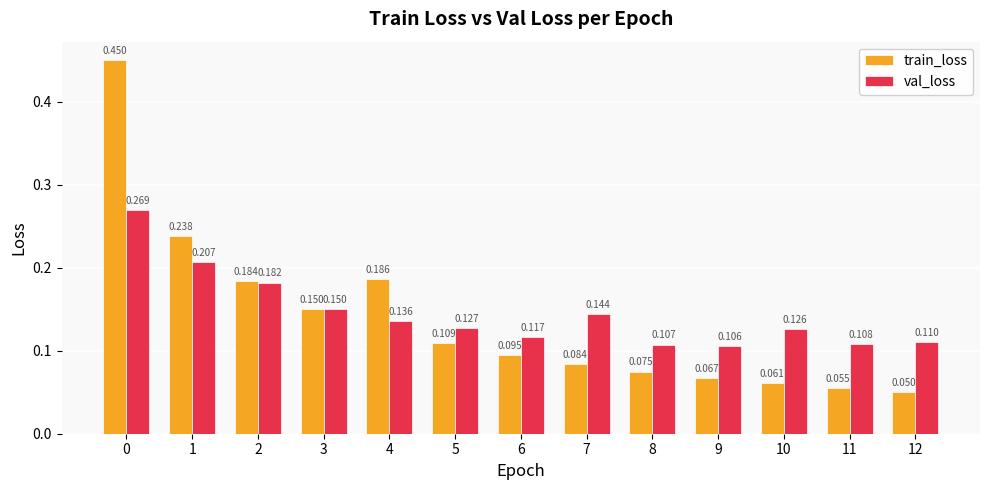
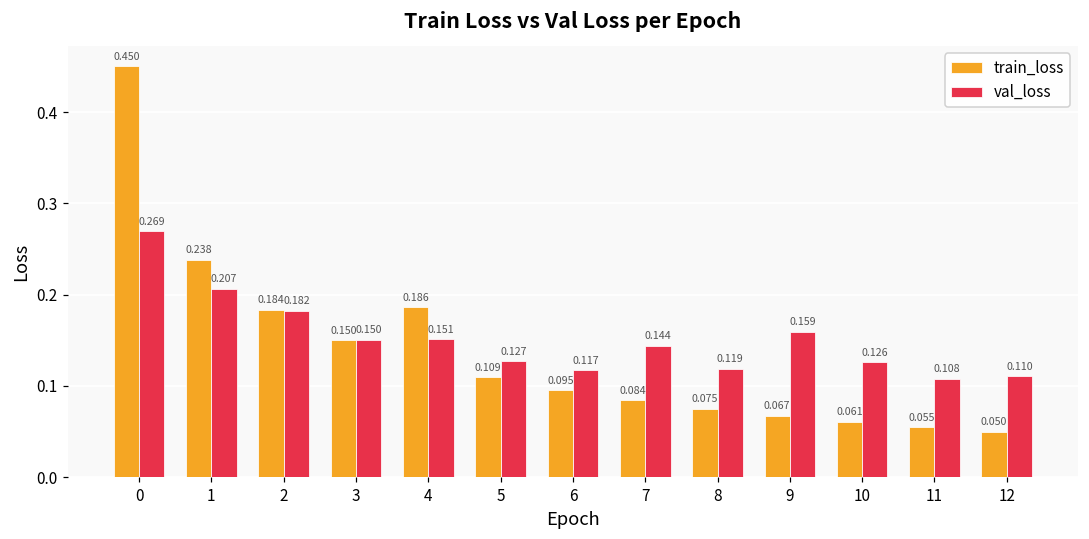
  {
    "train_loss": {
      "0": 0.450,
      "1": 0.238,
      "2": 0.184,
      "3": 0.150,
      "4": 0.186,
      "5": 0.109,
      "6": 0.095,
      "7": 0.084,
      "8": 0.075,
      "9": 0.067,
      "10": 0.061,
      "11": 0.055,
      "12": 0.050
    },
    "val_loss": {
      "0": 0.269,
      "1": 0.207,
      "2": 0.182,
      "3": 0.150,
-     "4": 0.136,
+     "4": 0.151,
      "5": 0.127,
      "6": 0.117,
      "7": 0.144,
-     "8": 0.107,
-     "9": 0.106,
+     "8": 0.119,
+     "9": 0.159,
      "10": 0.126,
      "11": 0.108,
      "12": 0.110
    }
  }
